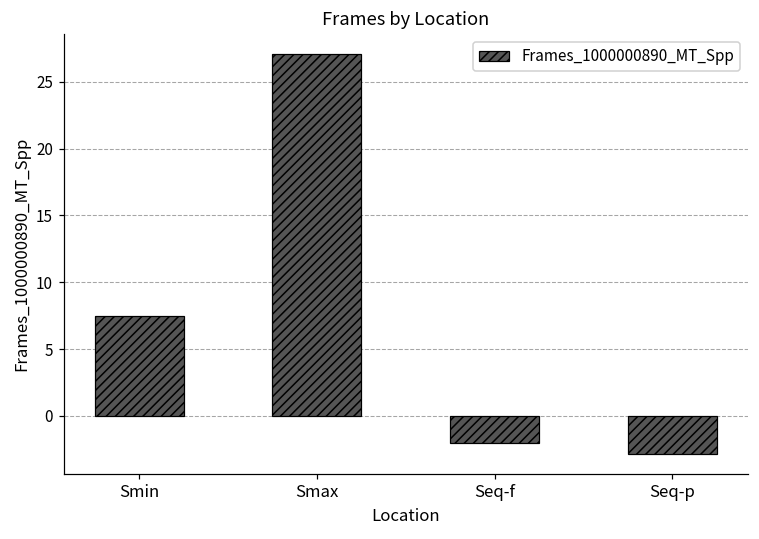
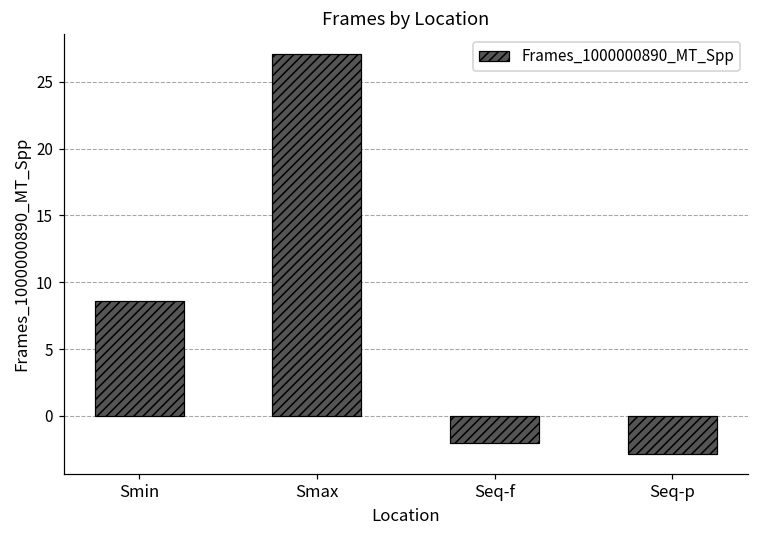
  {
-   "Smin": 7.5,
+   "Smin": 8.6,
    "Smax": 27.0,
    "Seq-f": -2.0,
    "Seq-p": -2.8
  }
